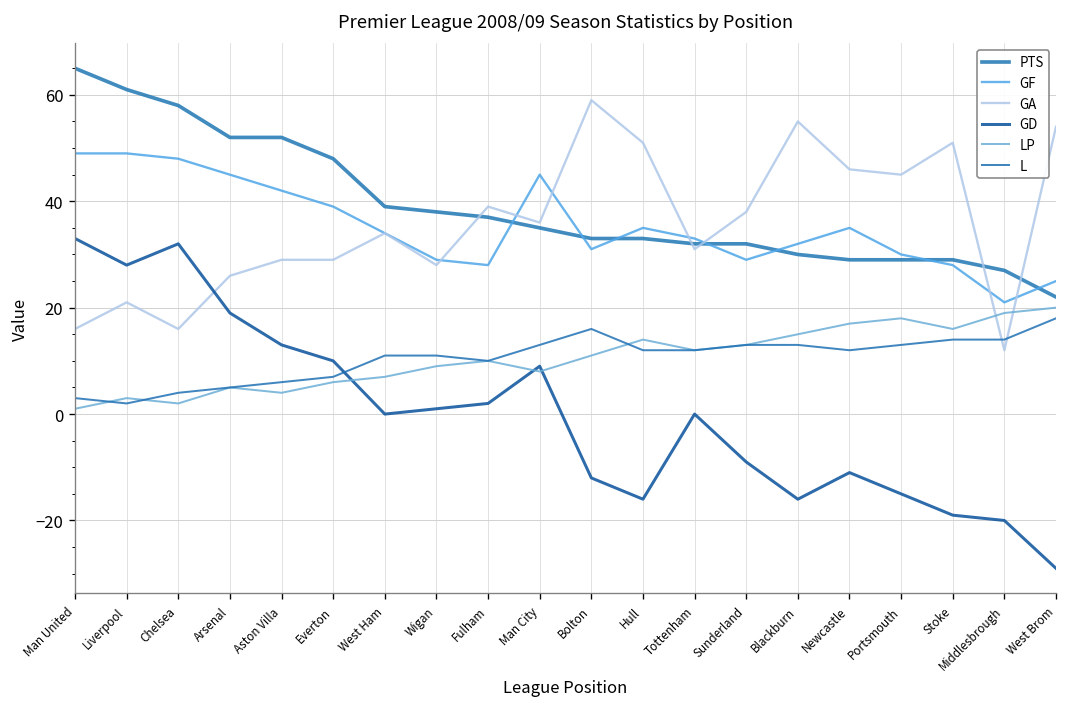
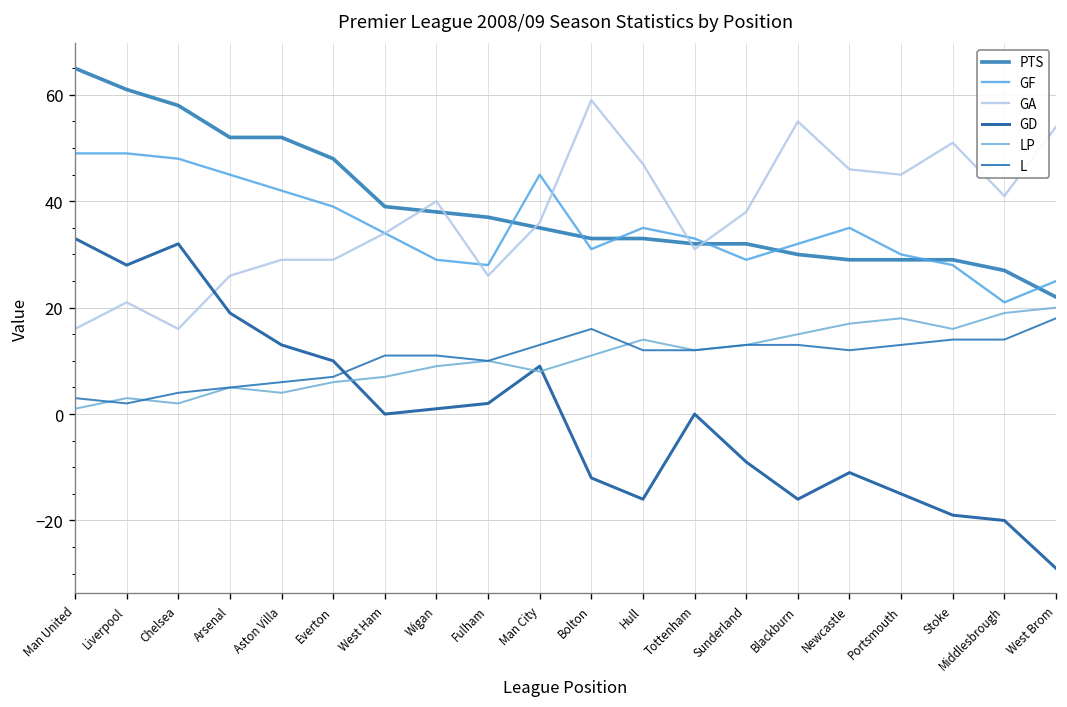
  {
    "GA": {
      "Man United": 16,
      "Liverpool": 21,
      "Chelsea": 16,
      "Arsenal": 26,
      "Aston Villa": 29,
      "Everton": 29,
-     "Wigan": 28,
-     "Fulham": 39,
+     "Wigan": 40,
+     "Fulham": 26,
      "Man City": 36,
      "Bolton": 59,
-     "Hull": 51,
+     "Hull": 47,
      "Tottenham": 31,
      "Sunderland": 38,
      "Blackburn": 55,
      "Newcastle": 46,
      "Portsmouth": 45,
      "Stoke": 51,
-     "Middlesbrough": 12,
+     "Middlesbrough": 41,
      "West Brom": 54
    }
  }
